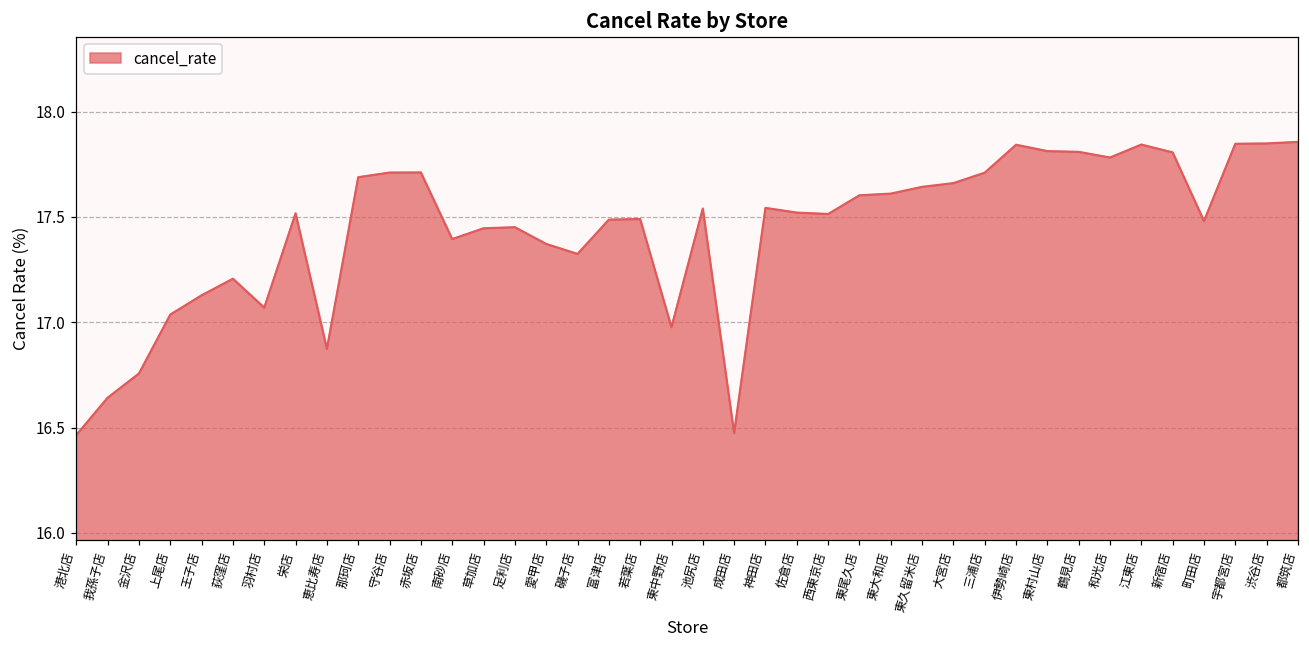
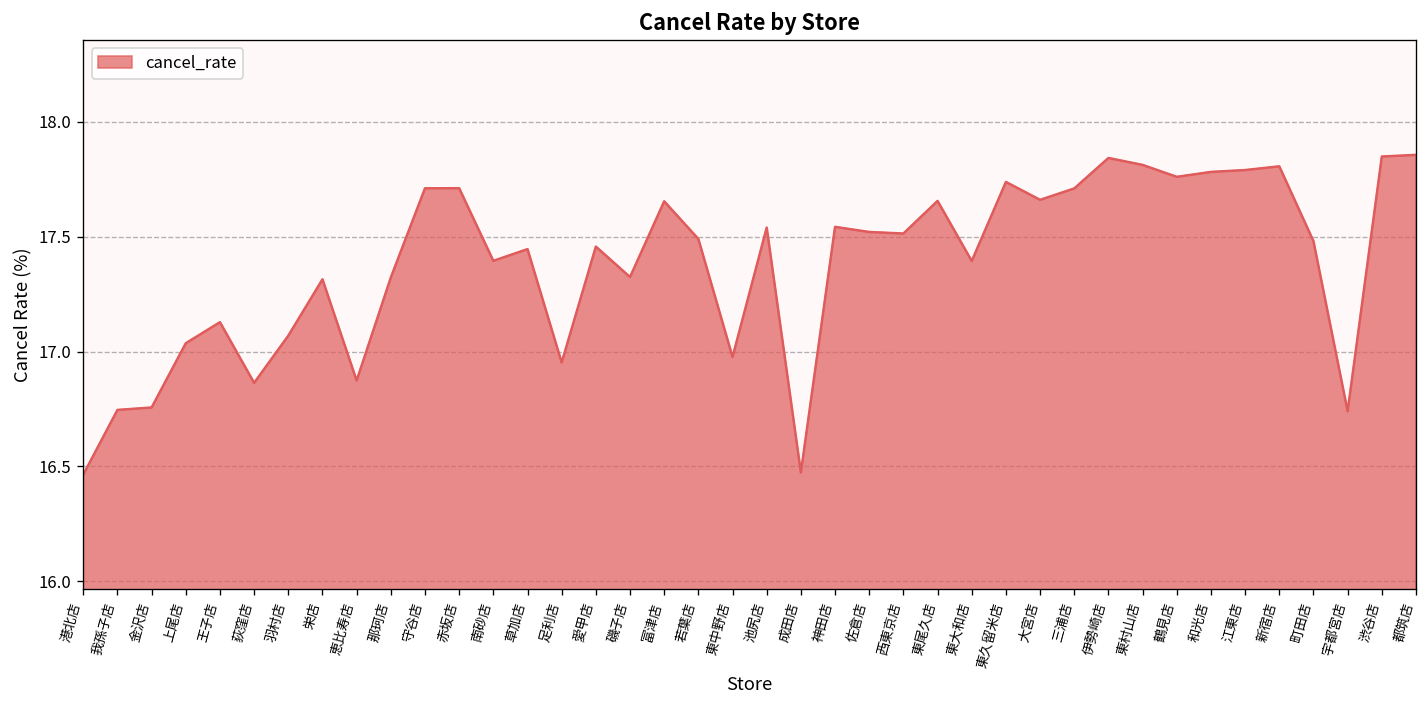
  {
    "港北店": 16.46,
-   "我孫子店": 16.64,
+   "我孫子店": 16.75,
    "金沢店": 16.76,
    "上尾店": 17.04,
    "王子店": 17.13,
-   "荻窪店": 17.21,
+   "荻窪店": 16.86,
    "羽村店": 17.07,
-   "栄店": 17.52,
+   "栄店": 17.31,
    "恵比寿店": 16.87,
-   "那珂店": 17.69,
+   "那珂店": 17.32,
    "守谷店": 17.71,
    "赤坂店": 17.71,
    "南砂店": 17.39,
    "草加店": 17.45,
-   "足利店": 17.45,
-   "愛甲店": 17.37,
+   "足利店": 16.95,
+   "愛甲店": 17.46,
    "磯子店": 17.32,
-   "富津店": 17.49,
+   "富津店": 17.65,
    "若葉店": 17.49,
    "東中野店": 16.98,
    "池尻店": 17.54,
    "成田店": 16.47,
    "神田店": 17.54,
    "佐倉店": 17.52,
    "西東京店": 17.51,
-   "東尾久店": 17.60,
-   "東大和店": 17.61,
-   "東久留米店": 17.64,
+   "東尾久店": 17.66,
+   "東大和店": 17.39,
+   "東久留米店": 17.74,
    "大宮店": 17.66,
    "三浦店": 17.71,
    "伊勢崎店": 17.84,
    "東村山店": 17.81,
-   "鶴見店": 17.81,
+   "鶴見店": 17.76,
    "和光店": 17.78,
-   "江東店": 17.84,
+   "江東店": 17.79,
    "新宿店": 17.81,
    "町田店": 17.48,
-   "宇都宮店": 17.85,
+   "宇都宮店": 16.74,
    "渋谷店": 17.85,
    "都筑店": 17.86
  }
